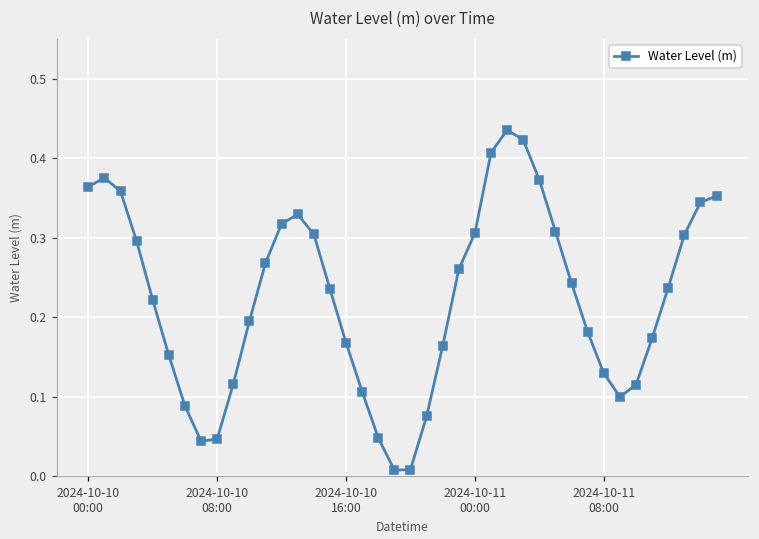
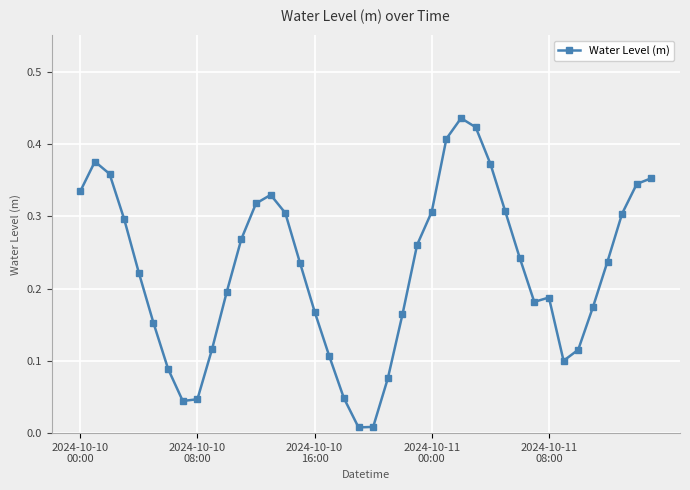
  {
-   "2024-10-10 00:00": 0.36,
+   "2024-10-10 00:00": 0.33,
    "2024-10-10 08:00": 0.05,
    "2024-10-10 16:00": 0.17,
    "2024-10-11 00:00": 0.31,
-   "2024-10-11 08:00": 0.13
+   "2024-10-11 08:00": 0.19
  }
